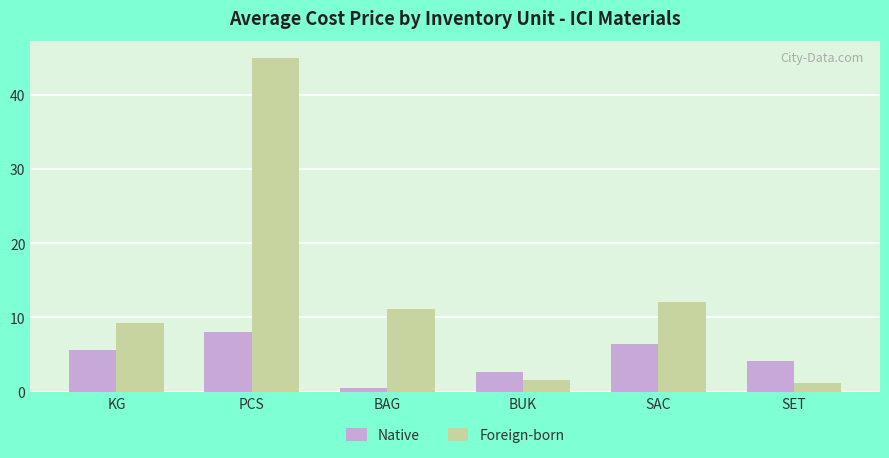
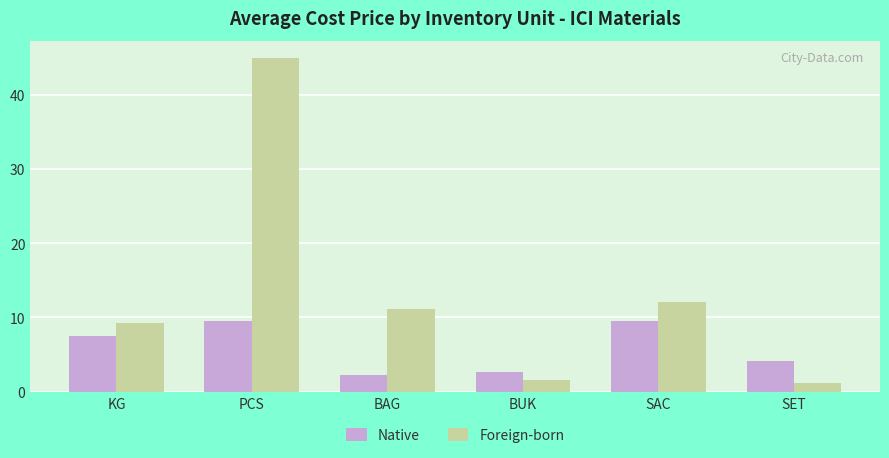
  {
    "Native": {
-     "KG": 6,
-     "PCS": 8,
-     "BAG": 0,
+     "KG": 7,
+     "PCS": 10,
+     "BAG": 2,
      "BUK": 3,
-     "SAC": 6,
+     "SAC": 10,
      "SET": 4
    },
    "Foreign-born": {
      "KG": 9,
      "PCS": 45,
      "BAG": 11,
      "BUK": 2,
      "SAC": 12,
      "SET": 1
    }
  }
